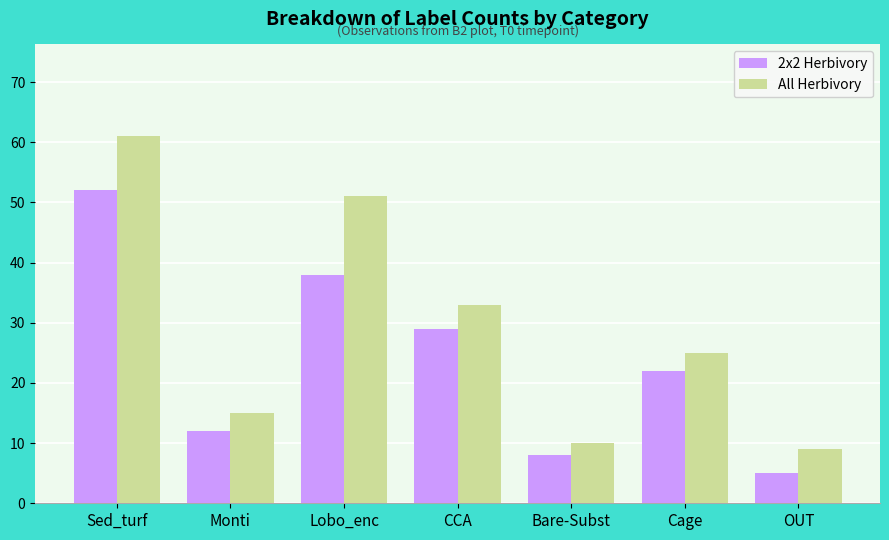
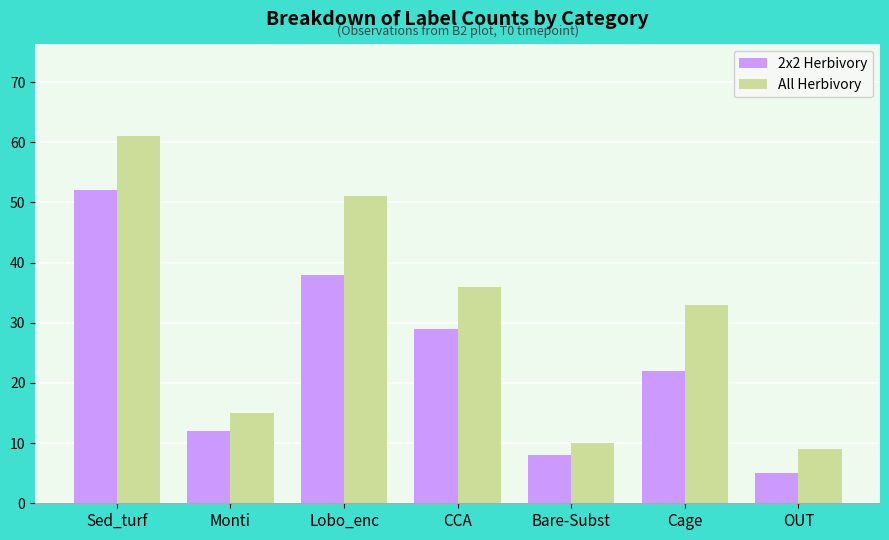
  {
    "2x2 Herbivory": {
      "Sed_turf": 52,
      "Monti": 12,
      "Lobo_enc": 38,
      "CCA": 29,
      "Bare-Subst": 8,
      "Cage": 22,
      "OUT": 5
    },
    "All Herbivory": {
      "Sed_turf": 61,
      "Monti": 15,
      "Lobo_enc": 51,
-     "CCA": 33,
+     "CCA": 36,
      "Bare-Subst": 10,
-     "Cage": 25,
+     "Cage": 33,
      "OUT": 9
    }
  }
